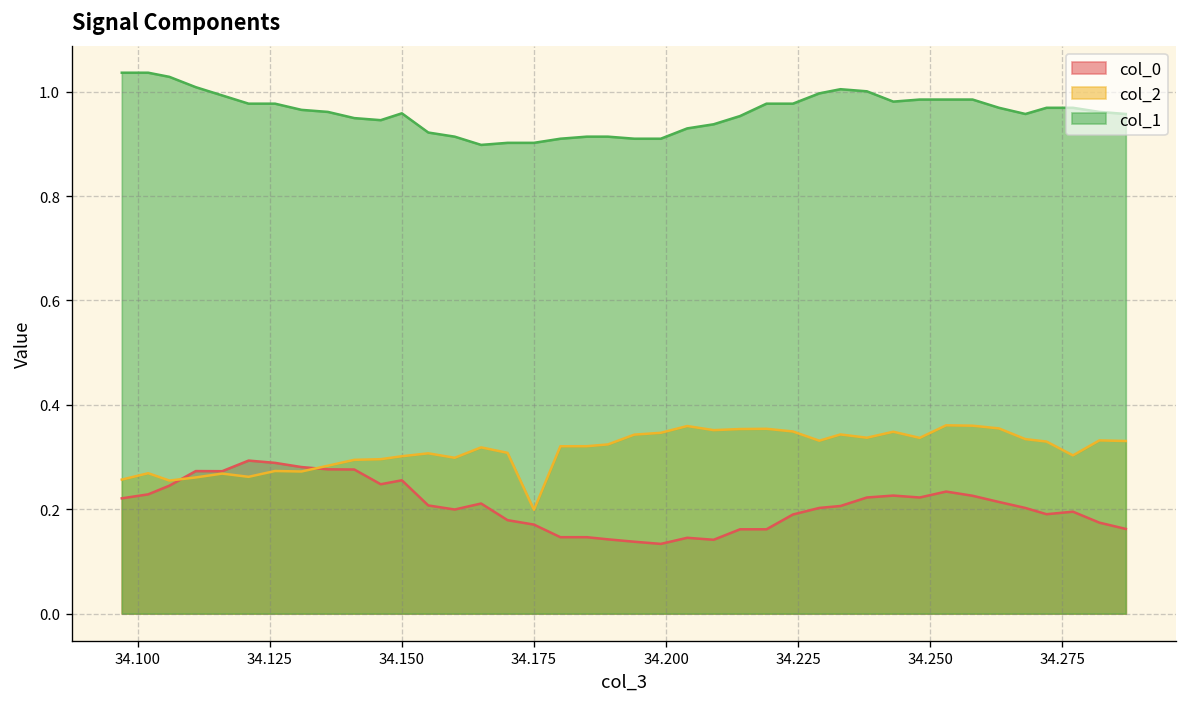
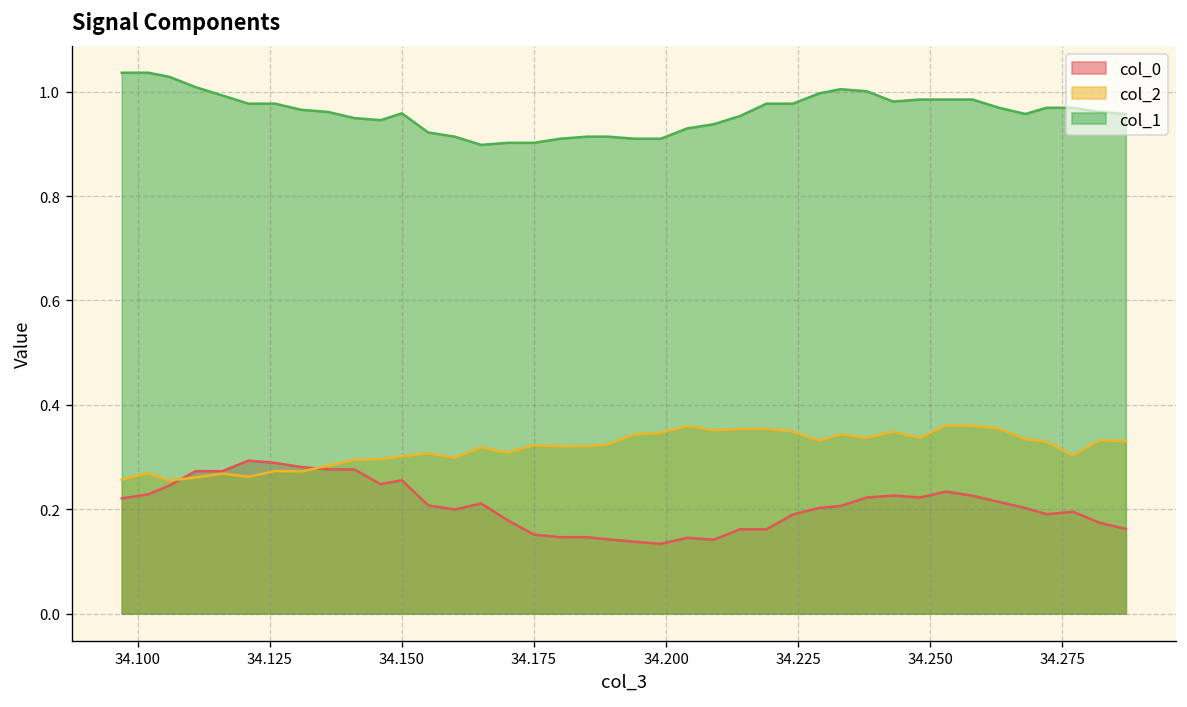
  {
    "col_0": {
      "34.150": 0.26,
-     "34.175": 0.17
+     "34.175": 0.15
    },
    "col_2": {
      "34.150": 0.30,
-     "34.175": 0.20
+     "34.175": 0.32
    },
    "col_1": {
      "34.150": 0.96,
      "34.175": 0.90
    }
  }
